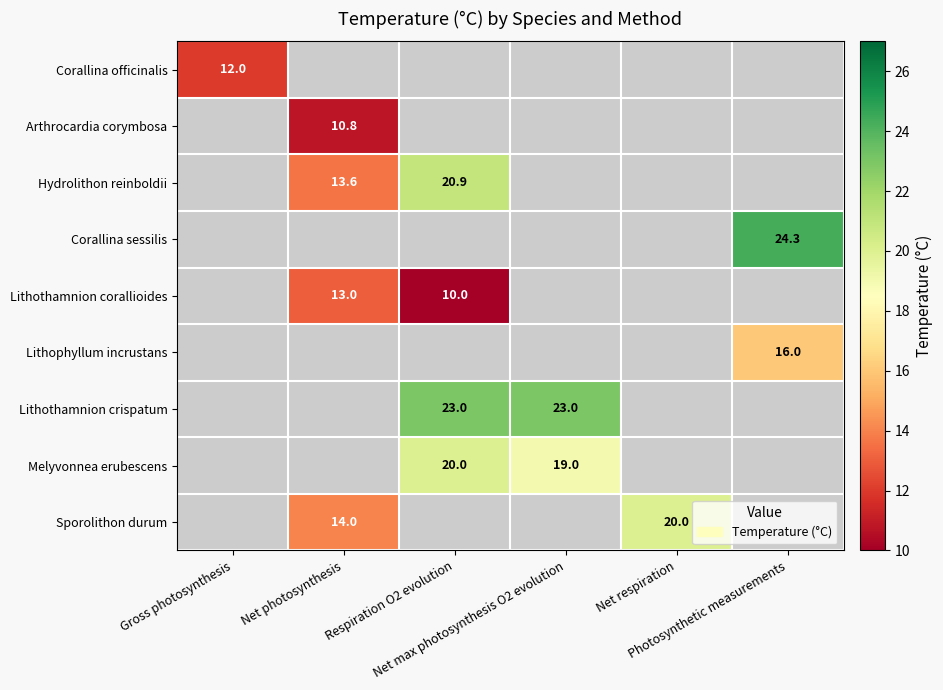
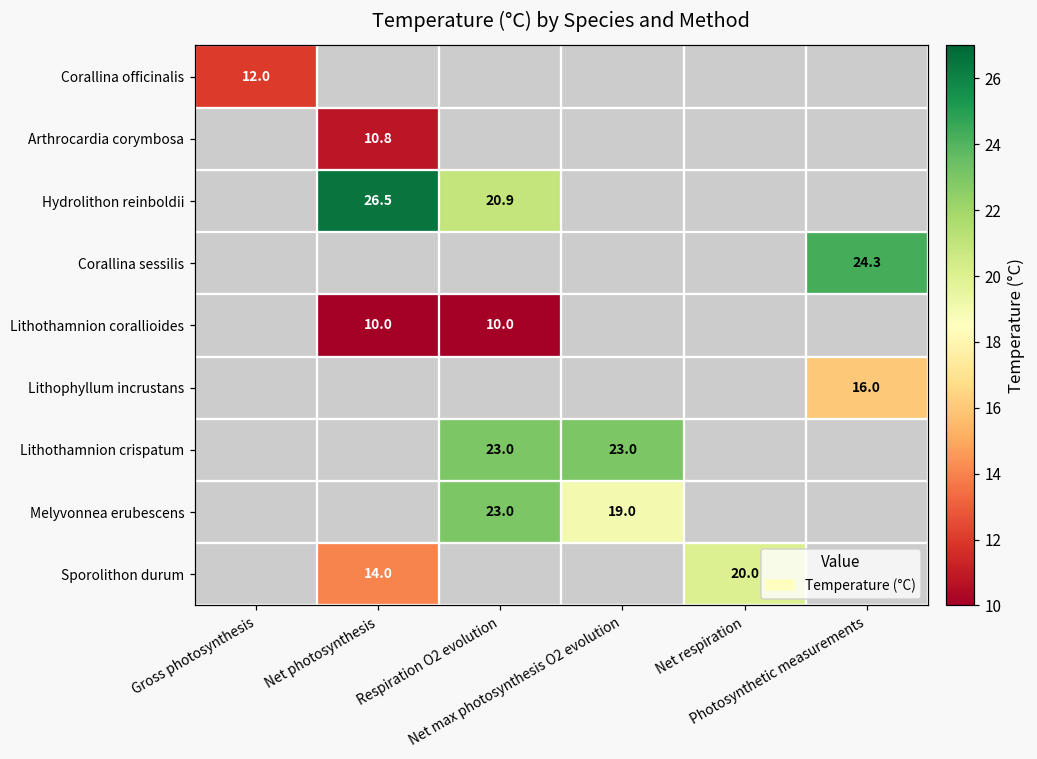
  {
    "Corallina officinalis": {
      "Gross photosynthesis": 12.0
    },
    "Arthrocardia corymbosa": {
      "Net photosynthesis": 10.8
    },
    "Hydrolithon reinboldii": {
-     "Net photosynthesis": 13.6,
+     "Net photosynthesis": 26.5,
      "Respiration O2 evolution": 20.9
    },
    "Corallina sessilis": {
      "Photosynthetic measurements": 24.3
    },
    "Lithothamnion corallioides": {
-     "Net photosynthesis": 13.0,
+     "Net photosynthesis": 10.0,
      "Respiration O2 evolution": 10.0
    },
    "Lithophyllum incrustans": {
      "Photosynthetic measurements": 16.0
    },
    "Lithothamnion crispatum": {
      "Respiration O2 evolution": 23.0,
      "Net max photosynthesis O2 evolution": 23.0
    },
    "Melyvonnea erubescens": {
-     "Respiration O2 evolution": 20.0,
+     "Respiration O2 evolution": 23.0,
      "Net max photosynthesis O2 evolution": 19.0
    },
    "Sporolithon durum": {
      "Net photosynthesis": 14.0,
      "Net respiration": 20.0
    }
  }
